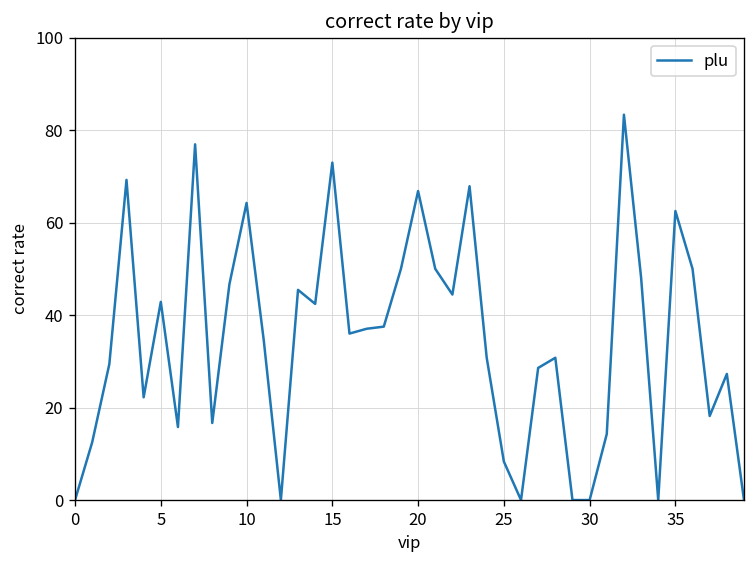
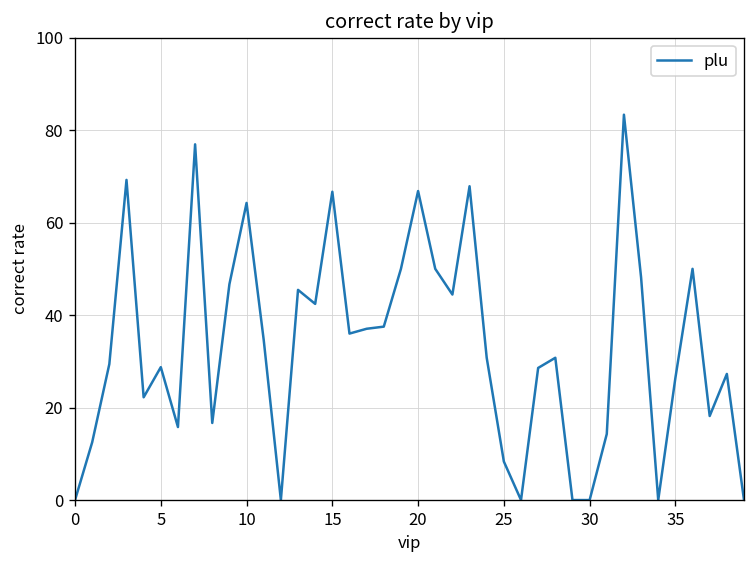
  {
    "0": 0,
-   "5": 43,
+   "5": 29,
    "10": 64,
-   "15": 73,
+   "15": 67,
    "20": 67,
    "25": 8,
    "30": 0,
-   "35": 63
+   "35": 26
  }
